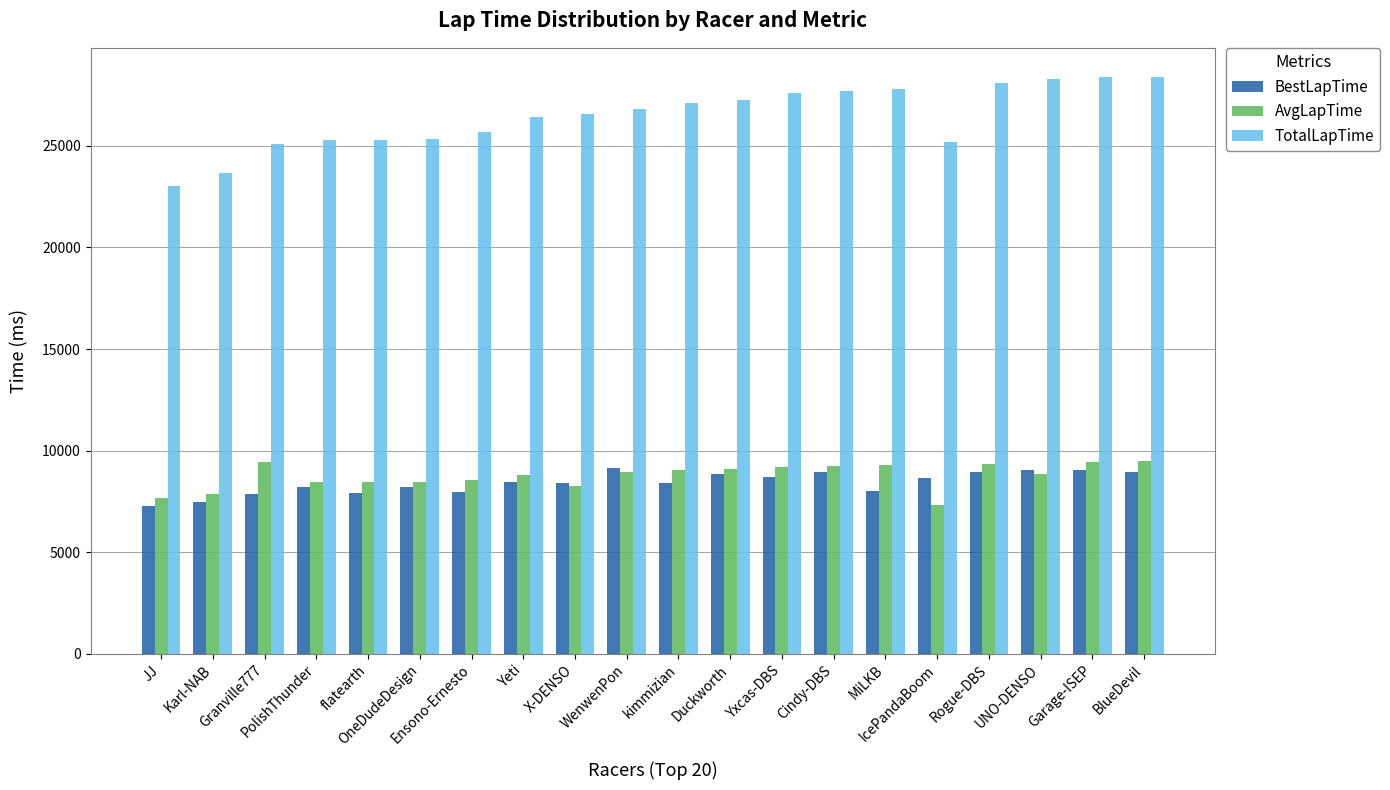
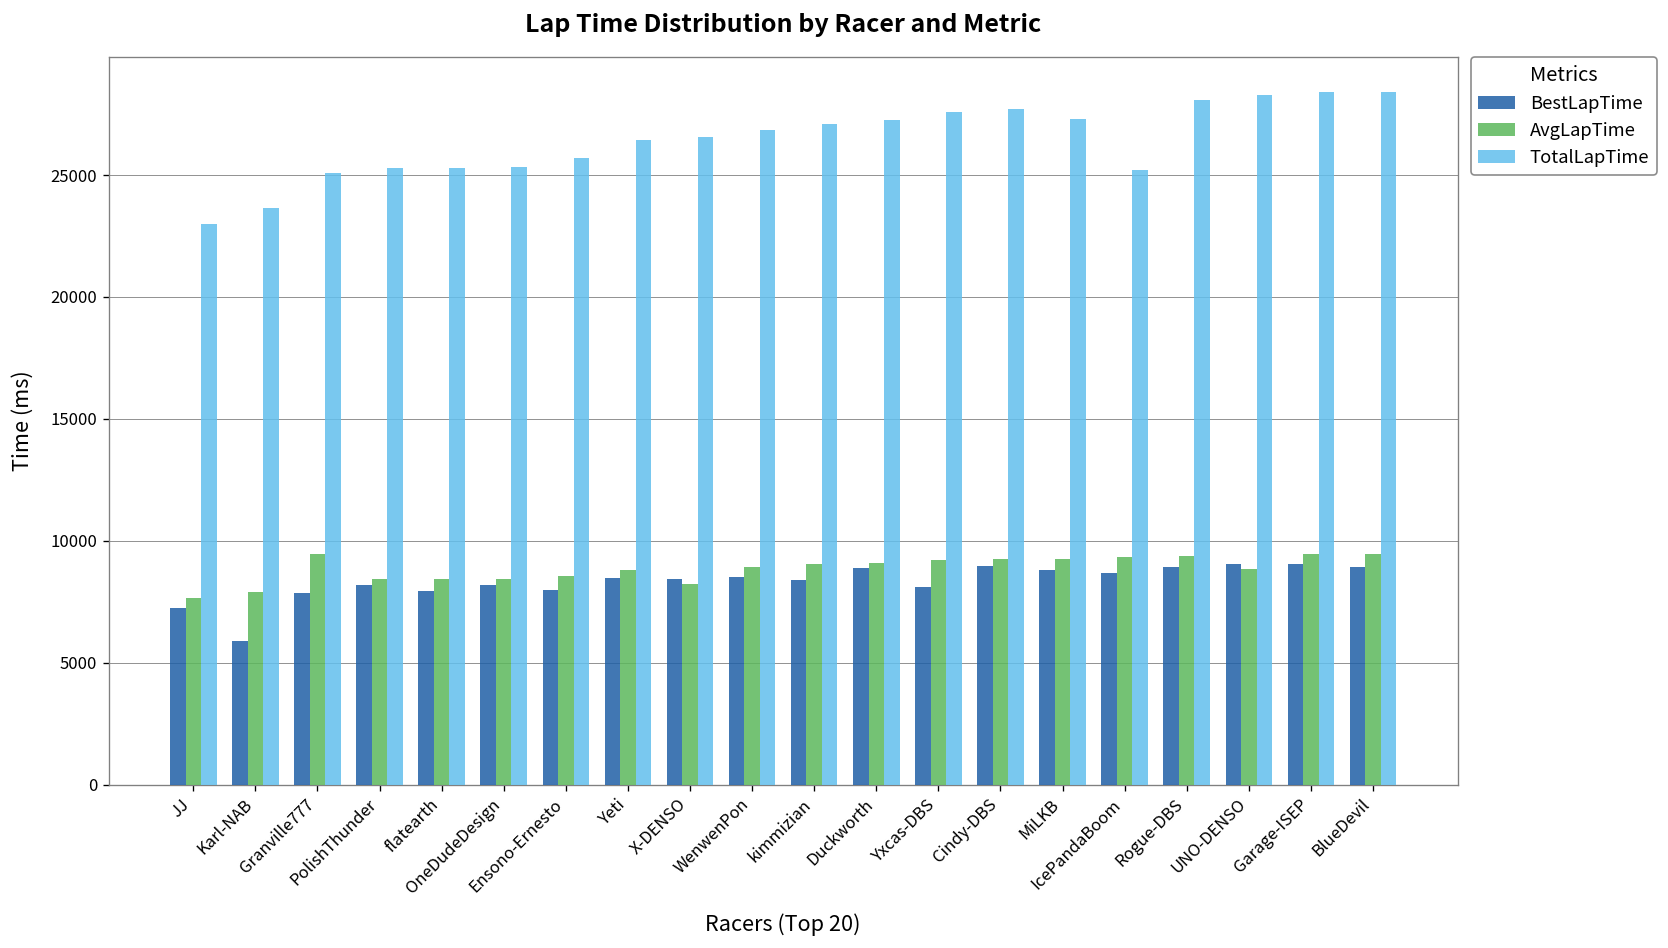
  {
    "BestLapTime": {
      "JJ": 7300,
-     "Karl-NAB": 7500,
+     "Karl-NAB": 5900,
      "Granville777": 7900,
      "PolishThunder": 8200,
      "flatearth": 7900,
      "OneDudeDesign": 8200,
      "Ensono-Ernesto": 8000,
      "Yeti": 8500,
      "X-DENSO": 8400,
-     "WenwenPon": 9100,
+     "WenwenPon": 8500,
      "kimmizian": 8400,
      "Duckworth": 8900,
-     "Yxcas-DBS": 8700,
+     "Yxcas-DBS": 8100,
      "Cindy-DBS": 9000,
-     "MiLKB": 8000,
+     "MiLKB": 8800,
      "IcePandaBoom": 8700,
      "Rogue-DBS": 8900,
      "UNO-DENSO": 9100,
      "Garage-ISEP": 9000,
      "BlueDevil": 8900
    },
    "AvgLapTime": {
      "JJ": 7700,
      "Karl-NAB": 7900,
      "Granville777": 9400,
      "PolishThunder": 8400,
      "flatearth": 8400,
      "OneDudeDesign": 8400,
      "Ensono-Ernesto": 8600,
      "Yeti": 8800,
      "X-DENSO": 8200,
      "WenwenPon": 8900,
      "kimmizian": 9000,
      "Duckworth": 9100,
      "Yxcas-DBS": 9200,
      "Cindy-DBS": 9200,
      "MiLKB": 9300,
-     "IcePandaBoom": 7300,
+     "IcePandaBoom": 9300,
      "Rogue-DBS": 9400,
      "UNO-DENSO": 8900,
      "Garage-ISEP": 9500,
      "BlueDevil": 9500
    },
    "TotalLapTime": {
      "JJ": 23000,
      "Karl-NAB": 23700,
      "Granville777": 25100,
      "PolishThunder": 25300,
      "flatearth": 25300,
      "OneDudeDesign": 25300,
      "Ensono-Ernesto": 25700,
      "Yeti": 26400,
      "X-DENSO": 26600,
      "WenwenPon": 26800,
      "kimmizian": 27100,
      "Duckworth": 27200,
      "Yxcas-DBS": 27600,
      "Cindy-DBS": 27700,
-     "MiLKB": 27800,
+     "MiLKB": 27300,
      "IcePandaBoom": 25200,
      "Rogue-DBS": 28100,
      "UNO-DENSO": 28300,
      "Garage-ISEP": 28400,
      "BlueDevil": 28400
    }
  }
